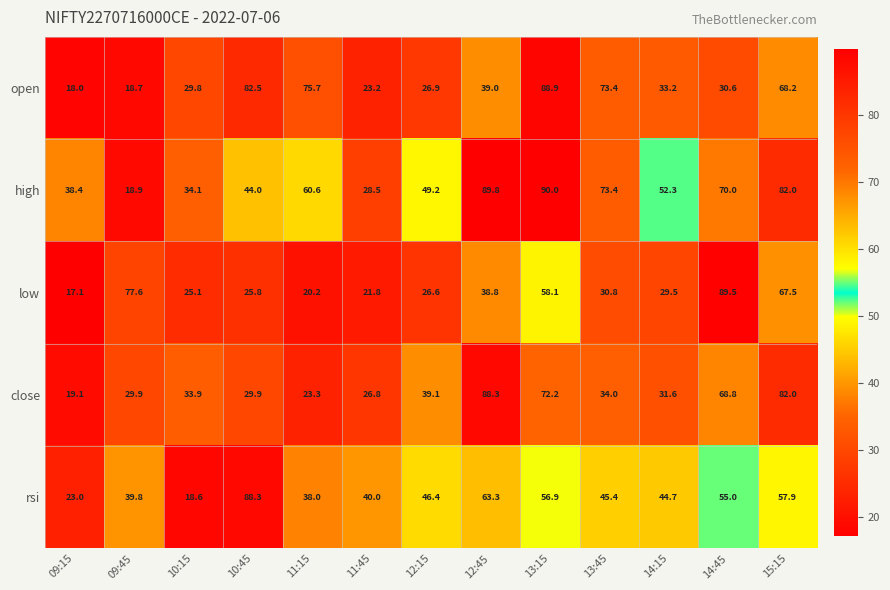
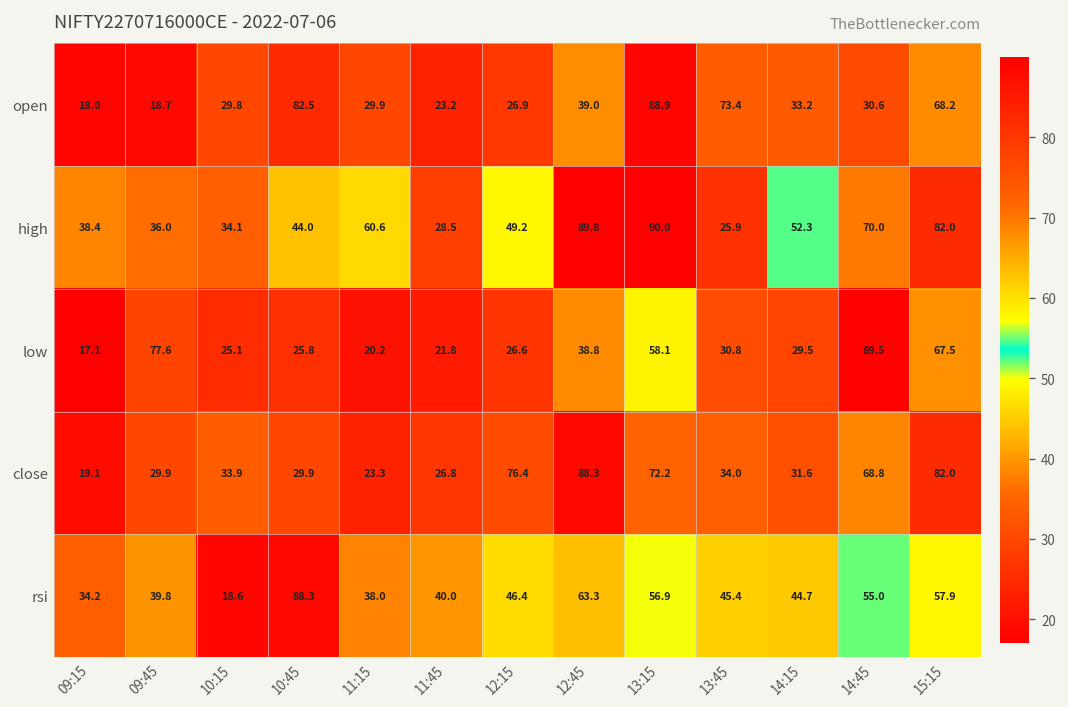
  {
    "open": {
      "09:15": 18.0,
      "09:45": 18.7,
      "10:15": 29.8,
      "10:45": 82.5,
-     "11:15": 75.7,
+     "11:15": 29.9,
      "11:45": 23.2,
      "12:15": 26.9,
      "12:45": 39.0,
      "13:15": 88.9,
      "13:45": 73.4,
      "14:15": 33.2,
      "14:45": 30.6,
      "15:15": 68.2
    },
    "high": {
      "09:15": 38.4,
-     "09:45": 18.9,
+     "09:45": 36.0,
      "10:15": 34.1,
      "10:45": 44.0,
      "11:15": 60.6,
      "11:45": 28.5,
      "12:15": 49.2,
      "12:45": 89.8,
      "13:15": 90.0,
-     "13:45": 73.4,
+     "13:45": 25.9,
      "14:15": 52.3,
      "14:45": 70.0,
      "15:15": 82.0
    },
    "low": {
      "09:15": 17.1,
      "09:45": 77.6,
      "10:15": 25.1,
      "10:45": 25.8,
      "11:15": 20.2,
      "11:45": 21.8,
      "12:15": 26.6,
      "12:45": 38.8,
      "13:15": 58.1,
      "13:45": 30.8,
      "14:15": 29.5,
      "14:45": 89.5,
      "15:15": 67.5
    },
    "close": {
      "09:15": 19.1,
      "09:45": 29.9,
      "10:15": 33.9,
      "10:45": 29.9,
      "11:15": 23.3,
      "11:45": 26.8,
-     "12:15": 39.1,
+     "12:15": 76.4,
      "12:45": 88.3,
      "13:15": 72.2,
      "13:45": 34.0,
      "14:15": 31.6,
      "14:45": 68.8,
      "15:15": 82.0
    },
    "rsi": {
-     "09:15": 23.0,
+     "09:15": 34.2,
      "09:45": 39.8,
      "10:15": 18.6,
      "10:45": 88.3,
      "11:15": 38.0,
      "11:45": 40.0,
      "12:15": 46.4,
      "12:45": 63.3,
      "13:15": 56.9,
      "13:45": 45.4,
      "14:15": 44.7,
      "14:45": 55.0,
      "15:15": 57.9
    }
  }
